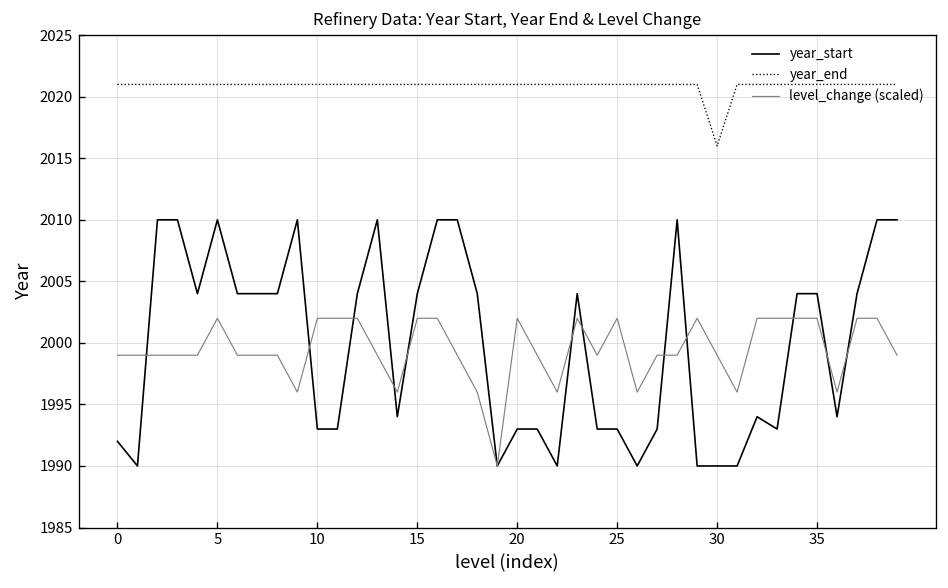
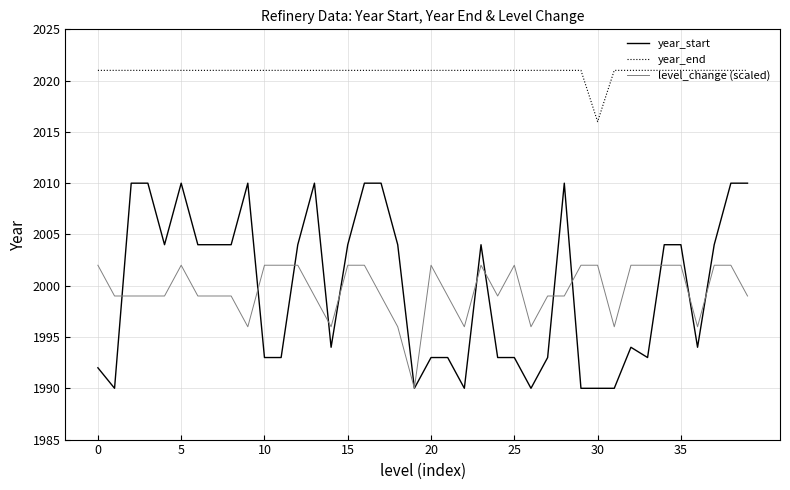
  {
    "level_change (scaled)": {
-     "0": 1999.0,
+     "0": 2002.0,
      "5": 2002.0,
      "10": 2002.0,
      "15": 2002.0,
      "20": 2002.0,
      "25": 2002.0,
-     "30": 1999.0,
+     "30": 2002.0,
      "35": 2002.0
    }
  }
